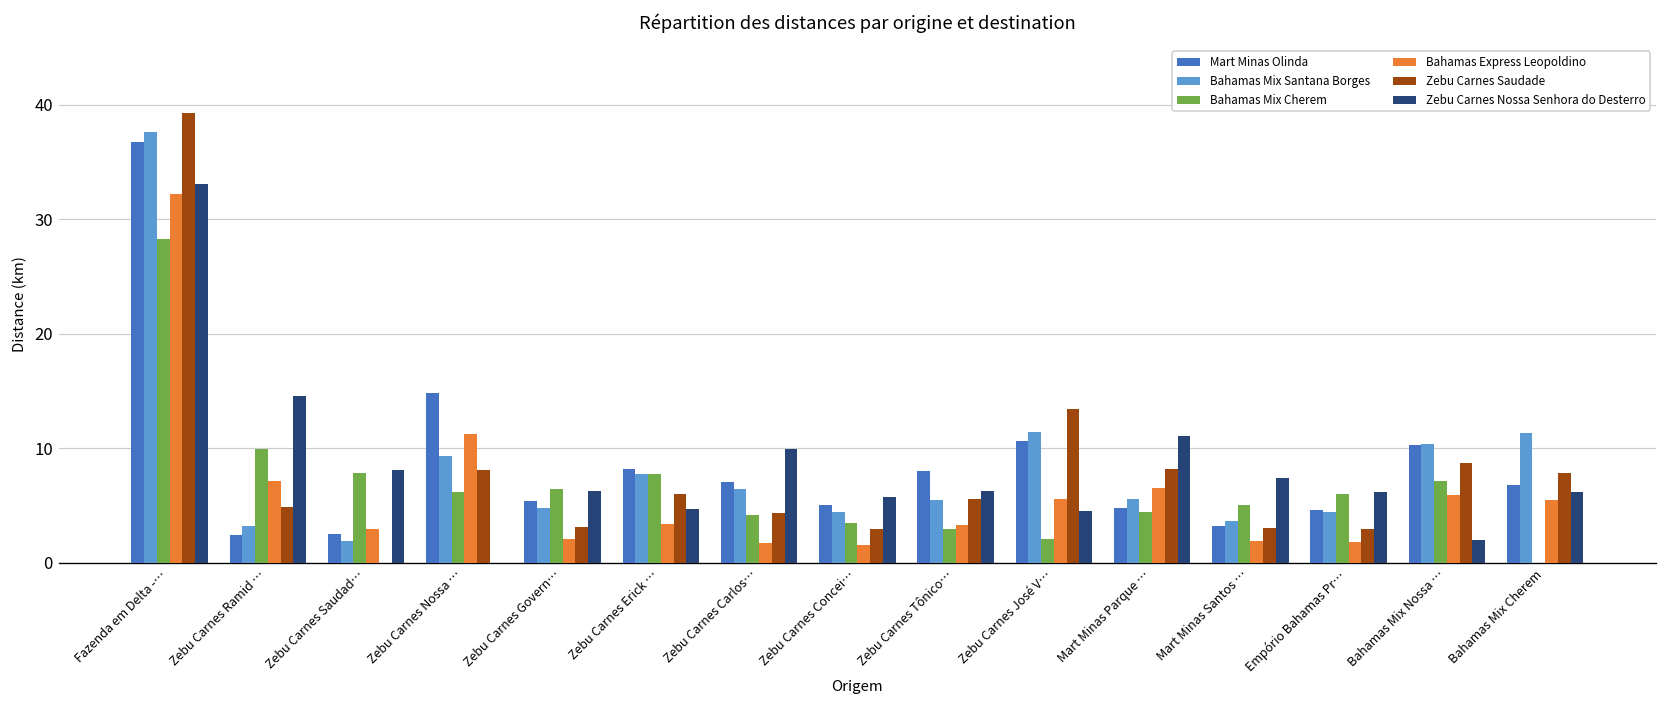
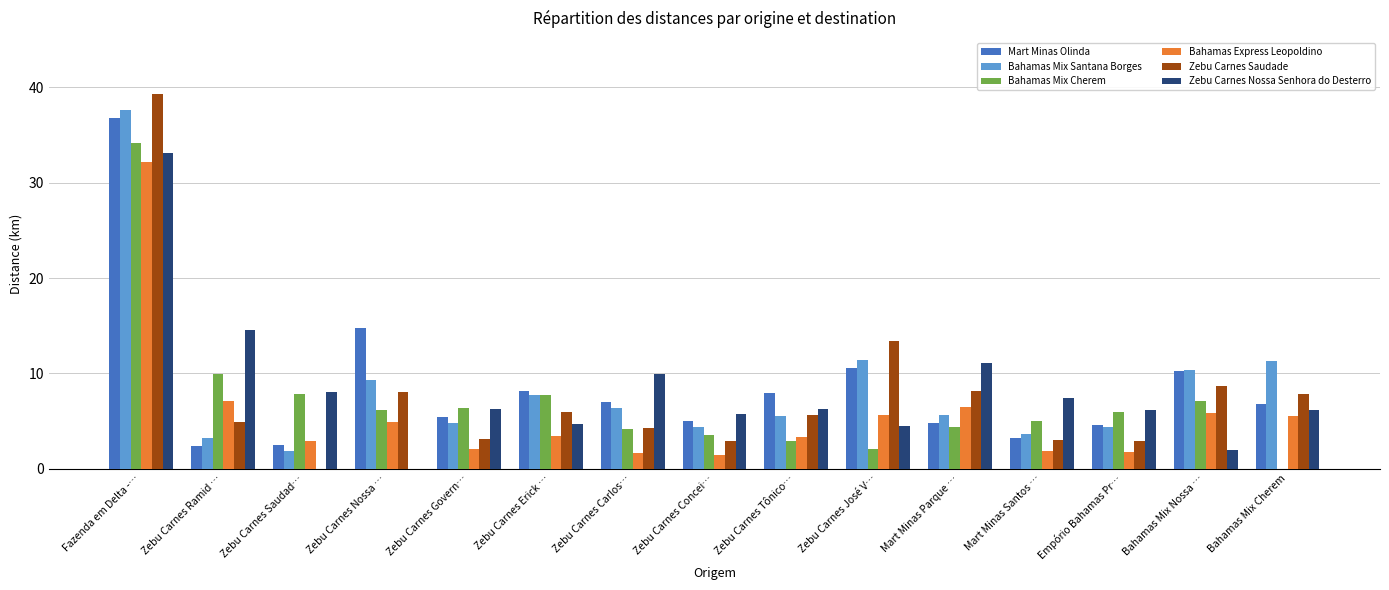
  {
    "Bahamas Mix Cherem": {
-     "Fazenda em Delta -…": 28,
+     "Fazenda em Delta -…": 34,
      "Zebu Carnes Ramid …": 10,
      "Zebu Carnes Saudad…": 8,
      "Zebu Carnes Nossa …": 6,
      "Zebu Carnes Govern…": 6,
      "Zebu Carnes Erick …": 8,
      "Zebu Carnes Carlos…": 4,
      "Zebu Carnes Concei…": 4,
      "Zebu Carnes Tônico…": 3,
      "Zebu Carnes José V…": 2,
      "Mart Minas Parque …": 4,
      "Mart Minas Santos …": 5,
      "Empório Bahamas Pr…": 6,
      "Bahamas Mix Nossa …": 7,
      "Bahamas Mix Cherem": 0
    },
    "Bahamas Express Leopoldino": {
      "Fazenda em Delta -…": 32,
      "Zebu Carnes Ramid …": 7,
      "Zebu Carnes Saudad…": 3,
-     "Zebu Carnes Nossa …": 11,
+     "Zebu Carnes Nossa …": 5,
      "Zebu Carnes Govern…": 2,
      "Zebu Carnes Erick …": 3,
      "Zebu Carnes Carlos…": 2,
      "Zebu Carnes Concei…": 2,
      "Zebu Carnes Tônico…": 3,
      "Zebu Carnes José V…": 6,
      "Mart Minas Parque …": 7,
      "Mart Minas Santos …": 2,
      "Empório Bahamas Pr…": 2,
      "Bahamas Mix Nossa …": 6,
      "Bahamas Mix Cherem": 6
    },
    "Zebu Carnes Saudade": {
      "Fazenda em Delta -…": 39,
      "Zebu Carnes Ramid …": 5,
      "Zebu Carnes Saudad…": 0,
      "Zebu Carnes Nossa …": 8,
      "Zebu Carnes Govern…": 3,
      "Zebu Carnes Erick …": 6,
      "Zebu Carnes Carlos…": 4,
      "Zebu Carnes Concei…": 3,
      "Zebu Carnes Tônico…": 6,
      "Zebu Carnes José V…": 13,
      "Mart Minas Parque …": 8,
      "Mart Minas Santos …": 3,
      "Empório Bahamas Pr…": 3,
      "Bahamas Mix Nossa …": 9,
      "Bahamas Mix Cherem": 8
    },
    "Zebu Carnes Nossa Senhora do Desterro": {
      "Fazenda em Delta -…": 33,
      "Zebu Carnes Ramid …": 15,
      "Zebu Carnes Saudad…": 8,
      "Zebu Carnes Nossa …": 0,
      "Zebu Carnes Govern…": 6,
      "Zebu Carnes Erick …": 5,
      "Zebu Carnes Carlos…": 10,
      "Zebu Carnes Concei…": 6,
      "Zebu Carnes Tônico…": 6,
      "Zebu Carnes José V…": 5,
      "Mart Minas Parque …": 11,
      "Mart Minas Santos …": 7,
      "Empório Bahamas Pr…": 6,
      "Bahamas Mix Nossa …": 2,
      "Bahamas Mix Cherem": 6
    }
  }
